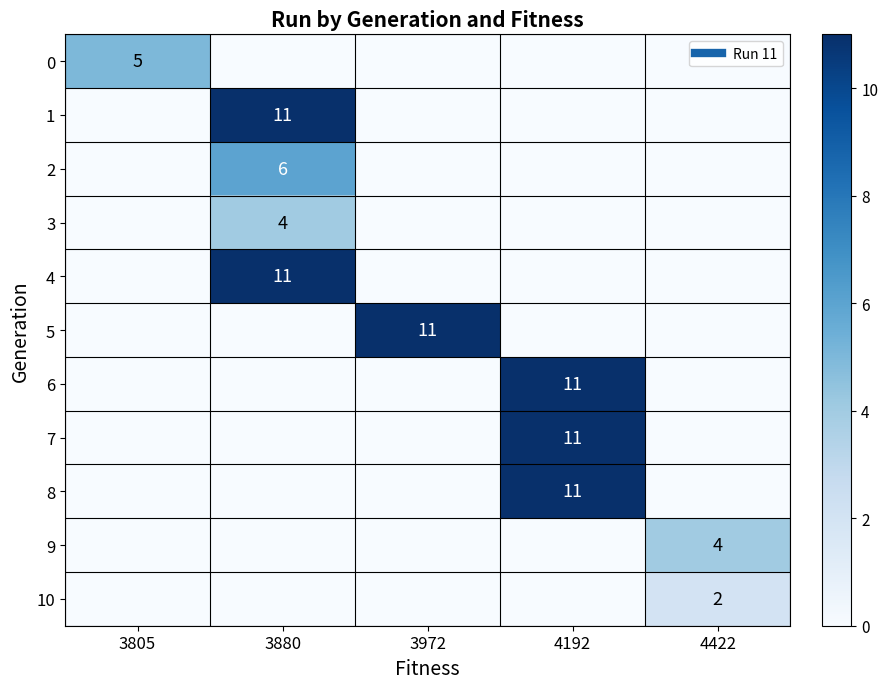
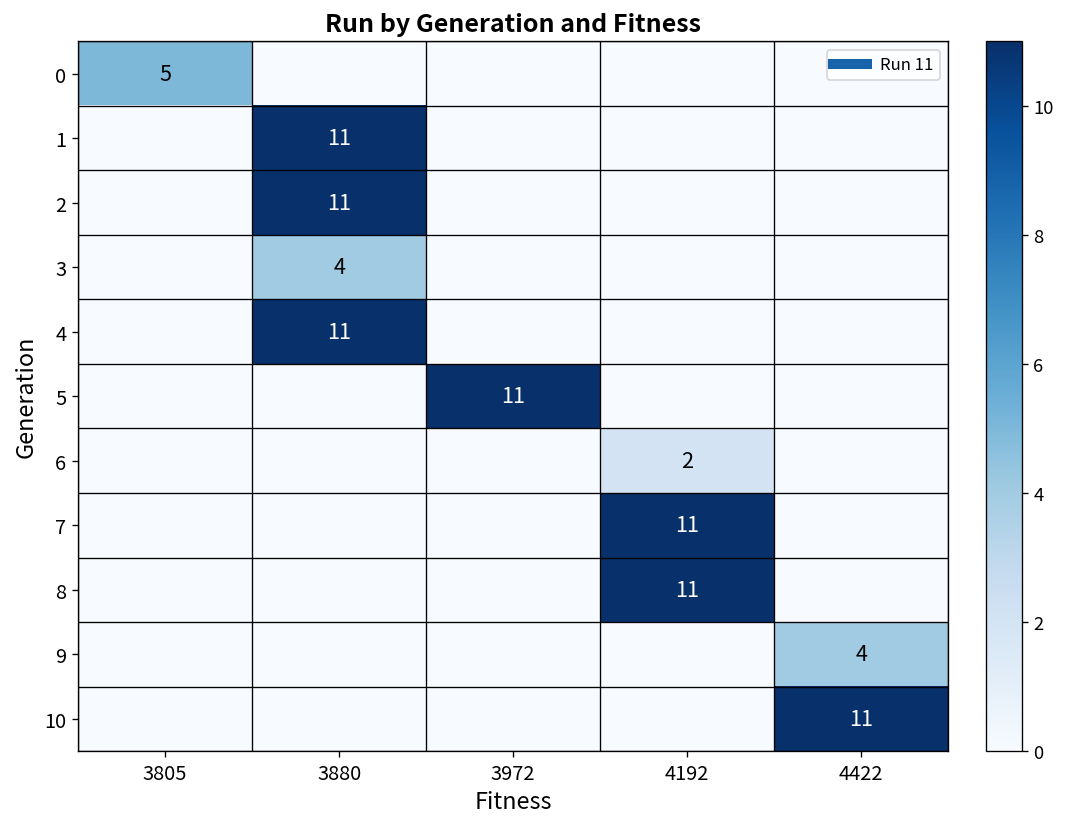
  {
    "0": {
      "3805": 5
    },
    "1": {
      "3880": 11
    },
    "2": {
-     "3880": 6
+     "3880": 11
    },
    "3": {
      "3880": 4
    },
    "4": {
      "3880": 11
    },
    "5": {
      "3972": 11
    },
    "6": {
-     "4192": 11
+     "4192": 2
    },
    "7": {
      "4192": 11
    },
    "8": {
      "4192": 11
    },
    "9": {
      "4422": 4
    },
    "10": {
-     "4422": 2
+     "4422": 11
    }
  }
